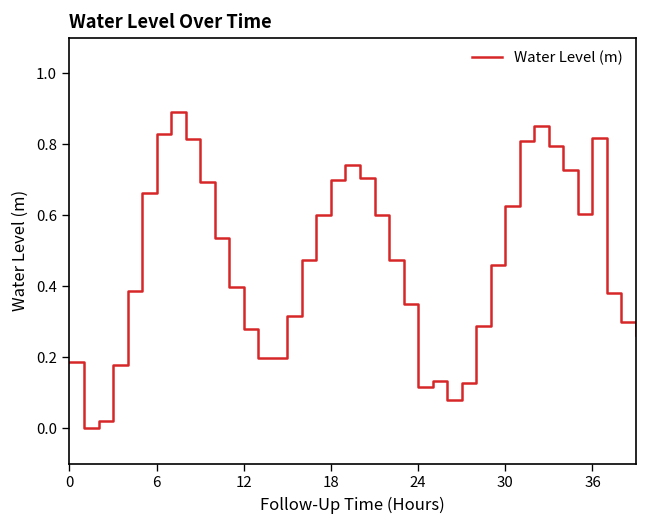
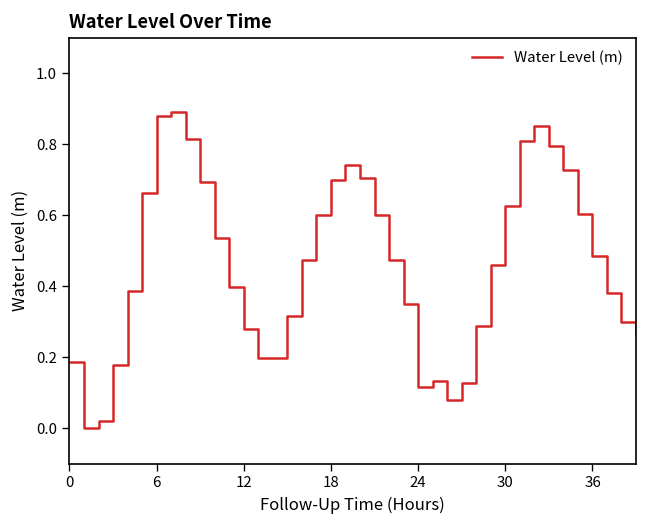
  {
    "0": 0.19,
-   "6": 0.83,
+   "6": 0.88,
    "12": 0.28,
    "18": 0.70,
    "24": 0.12,
    "30": 0.63,
-   "36": 0.82
+   "36": 0.48
  }
